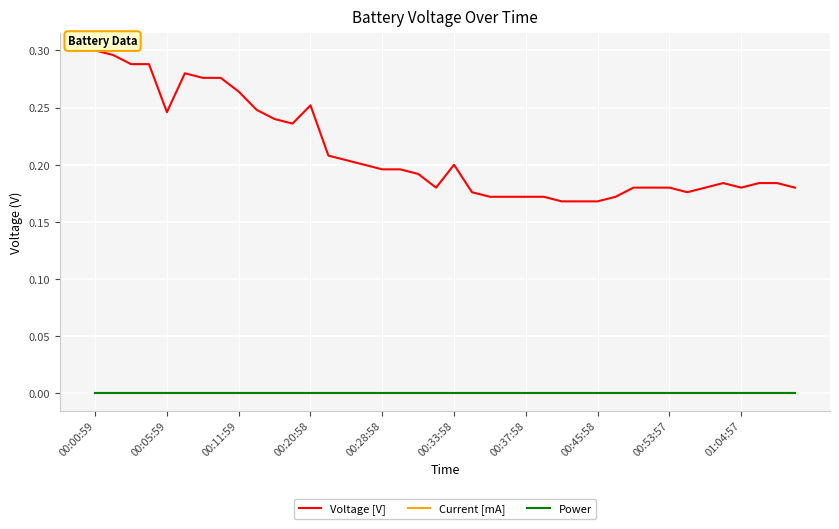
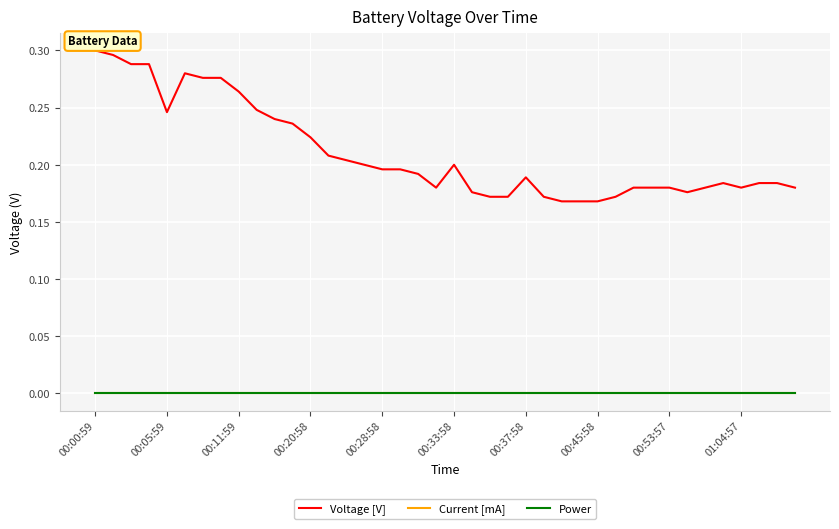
  {
    "Voltage [V]": {
      "00:05:59": 0.246,
      "00:11:59": 0.264,
-     "00:20:58": 0.252,
+     "00:20:58": 0.224,
      "00:28:58": 0.196,
      "00:33:58": 0.200,
-     "00:37:58": 0.172,
+     "00:37:58": 0.189,
      "00:45:58": 0.168,
      "00:53:57": 0.180,
      "01:04:57": 0.180
    },
    "Power": {
      "00:00:59": 0.000,
      "00:05:59": 0.000,
      "00:11:59": 0.000,
      "00:20:58": 0.000,
      "00:28:58": 0.000,
      "00:33:58": 0.000,
      "00:37:58": 0.000,
      "00:45:58": 0.000,
      "00:53:57": 0.000,
      "01:04:57": 0.000
    }
  }
